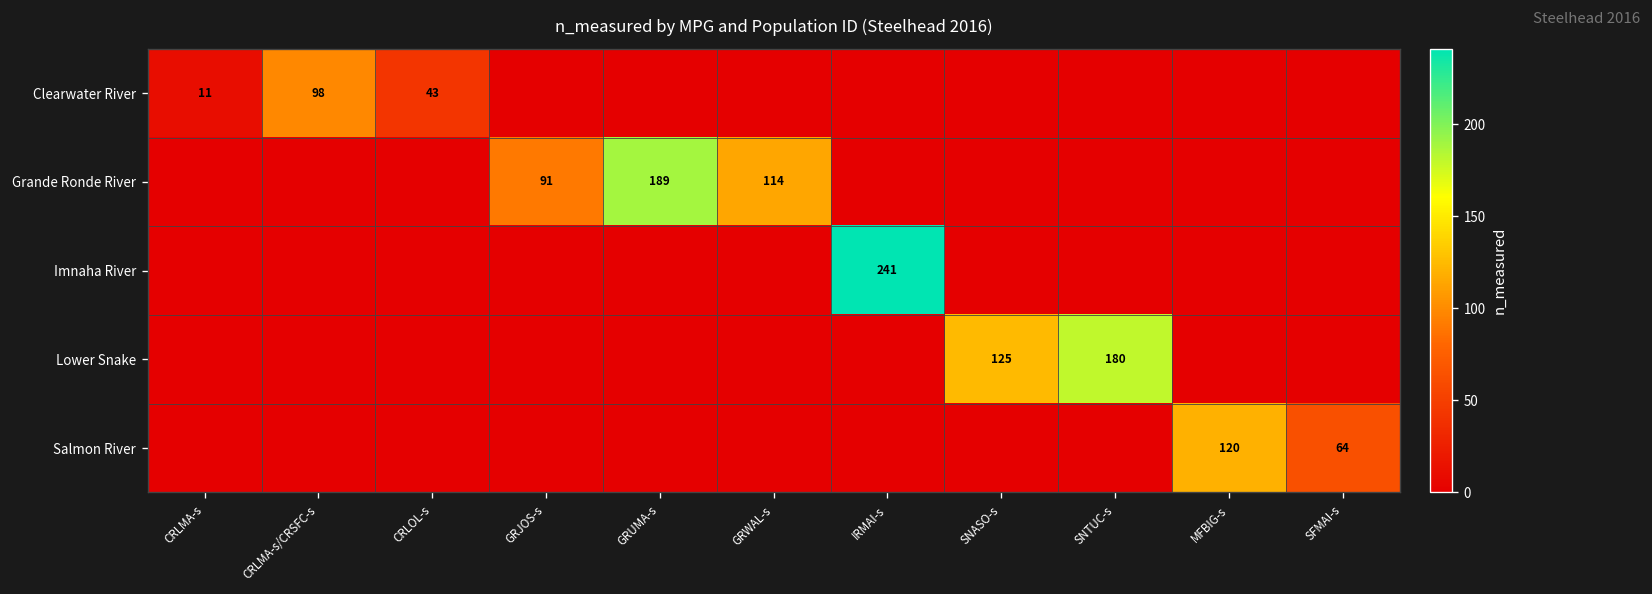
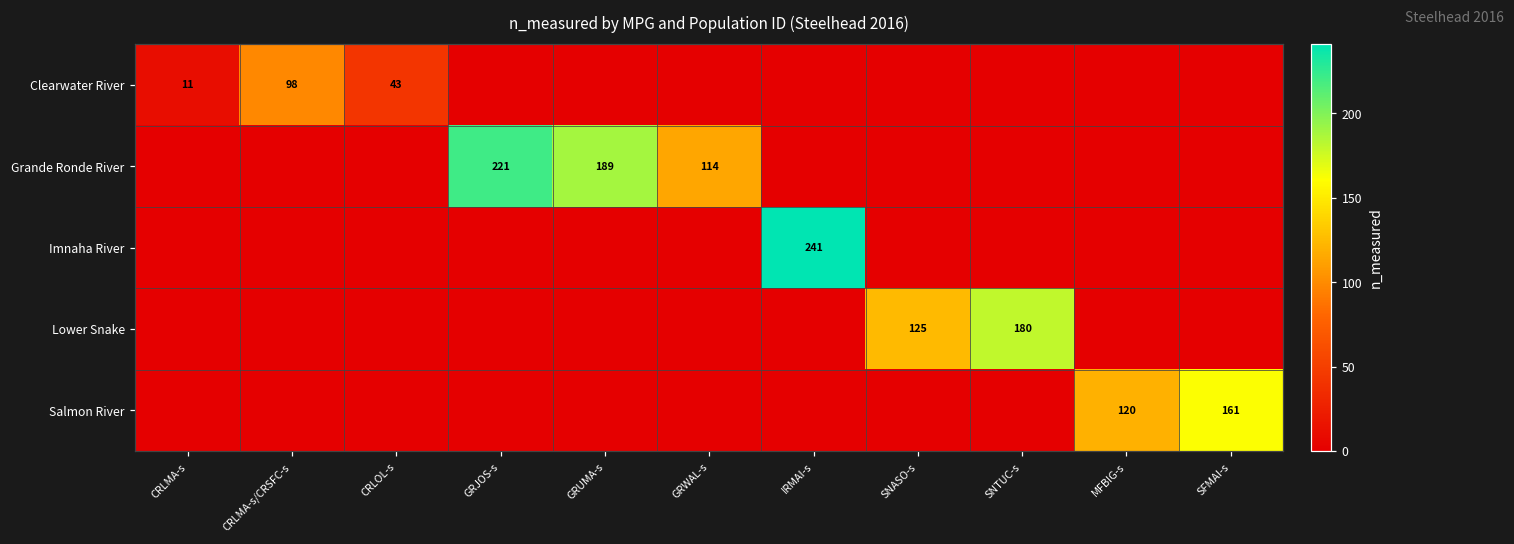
  {
    "Clearwater River": {
      "CRLMA-s": 11,
      "CRLMA-s/CRSFC-s": 98,
      "CRLOL-s": 43
    },
    "Grande Ronde River": {
-     "GRJOS-s": 91,
+     "GRJOS-s": 221,
      "GRUMA-s": 189,
      "GRWAL-s": 114
    },
    "Imnaha River": {
      "IRMAI-s": 241
    },
    "Lower Snake": {
      "SNASO-s": 125,
      "SNTUC-s": 180
    },
    "Salmon River": {
      "MFBIG-s": 120,
-     "SFMAI-s": 64
+     "SFMAI-s": 161
    }
  }
